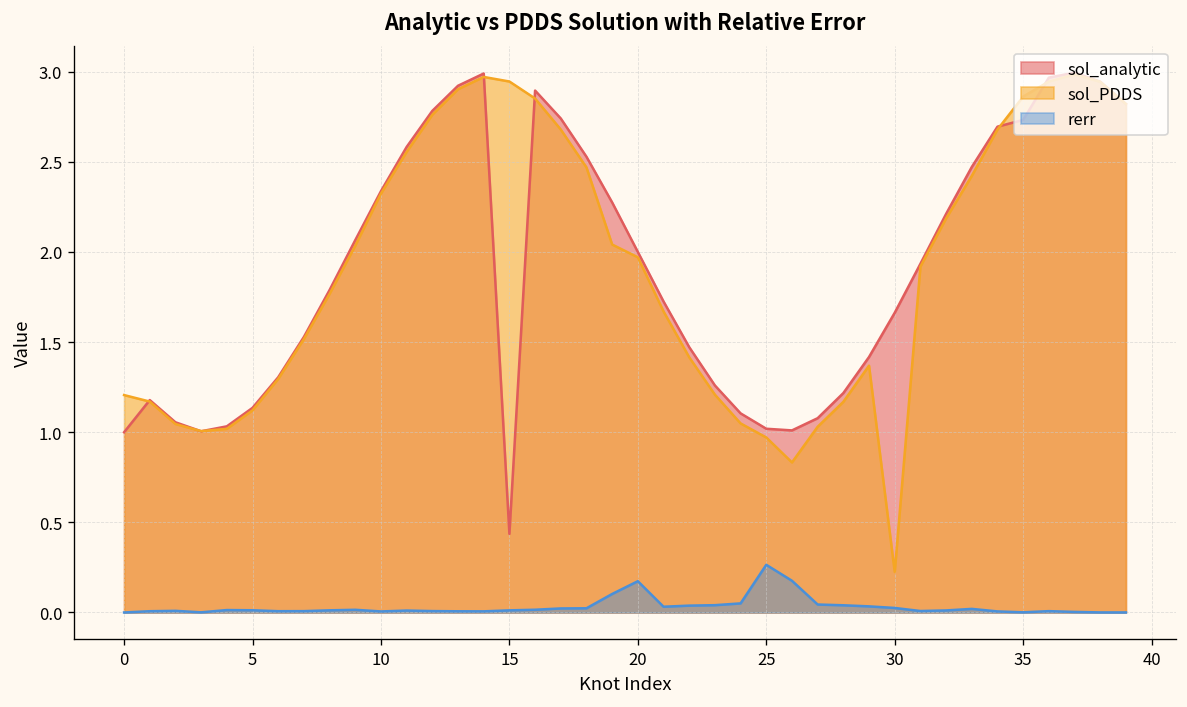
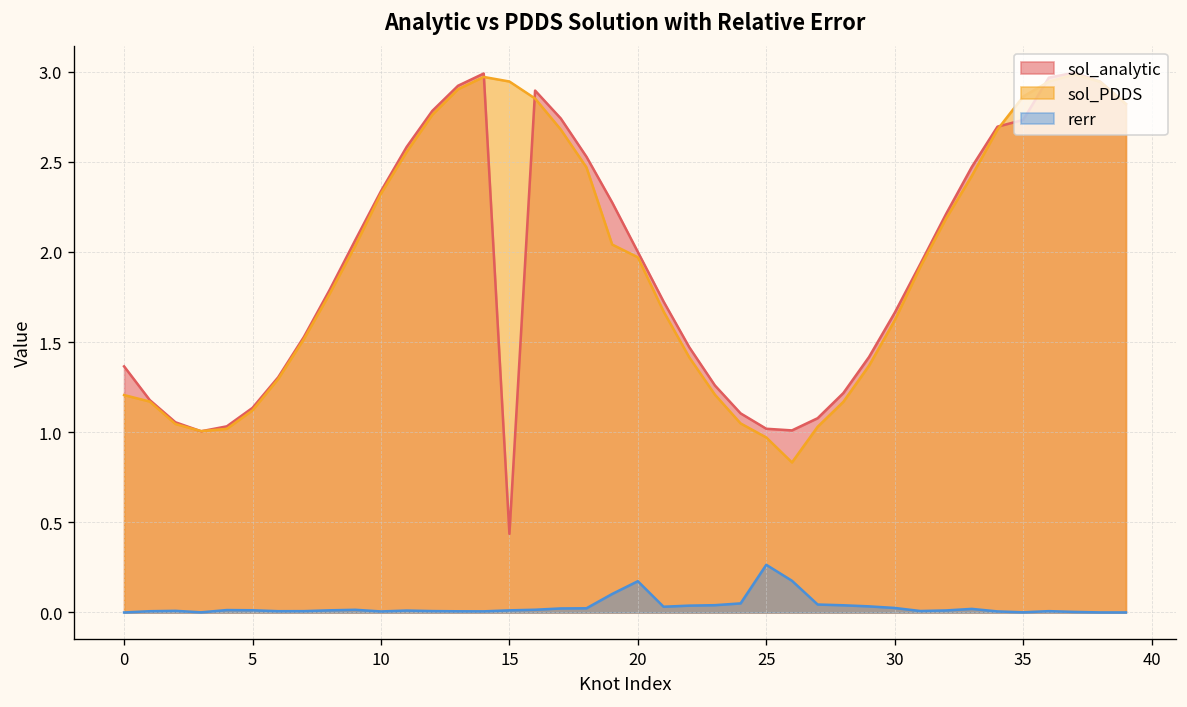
  {
    "sol_analytic": {
-     "0": 1.00,
+     "0": 1.37,
      "15": 0.44,
      "20": 2.00,
      "25": 1.02,
      "30": 1.66
    },
    "sol_PDDS": {
      "0": 1.21,
      "15": 2.95,
      "20": 1.97,
      "25": 0.97,
-     "30": 0.22
+     "30": 1.62
    },
    "rerr": {
      "0": 0.00,
      "5": 0.01,
      "10": 0.01,
      "15": 0.01,
      "20": 0.17,
      "25": 0.26,
      "30": 0.03,
      "35": 0.00
    }
  }
